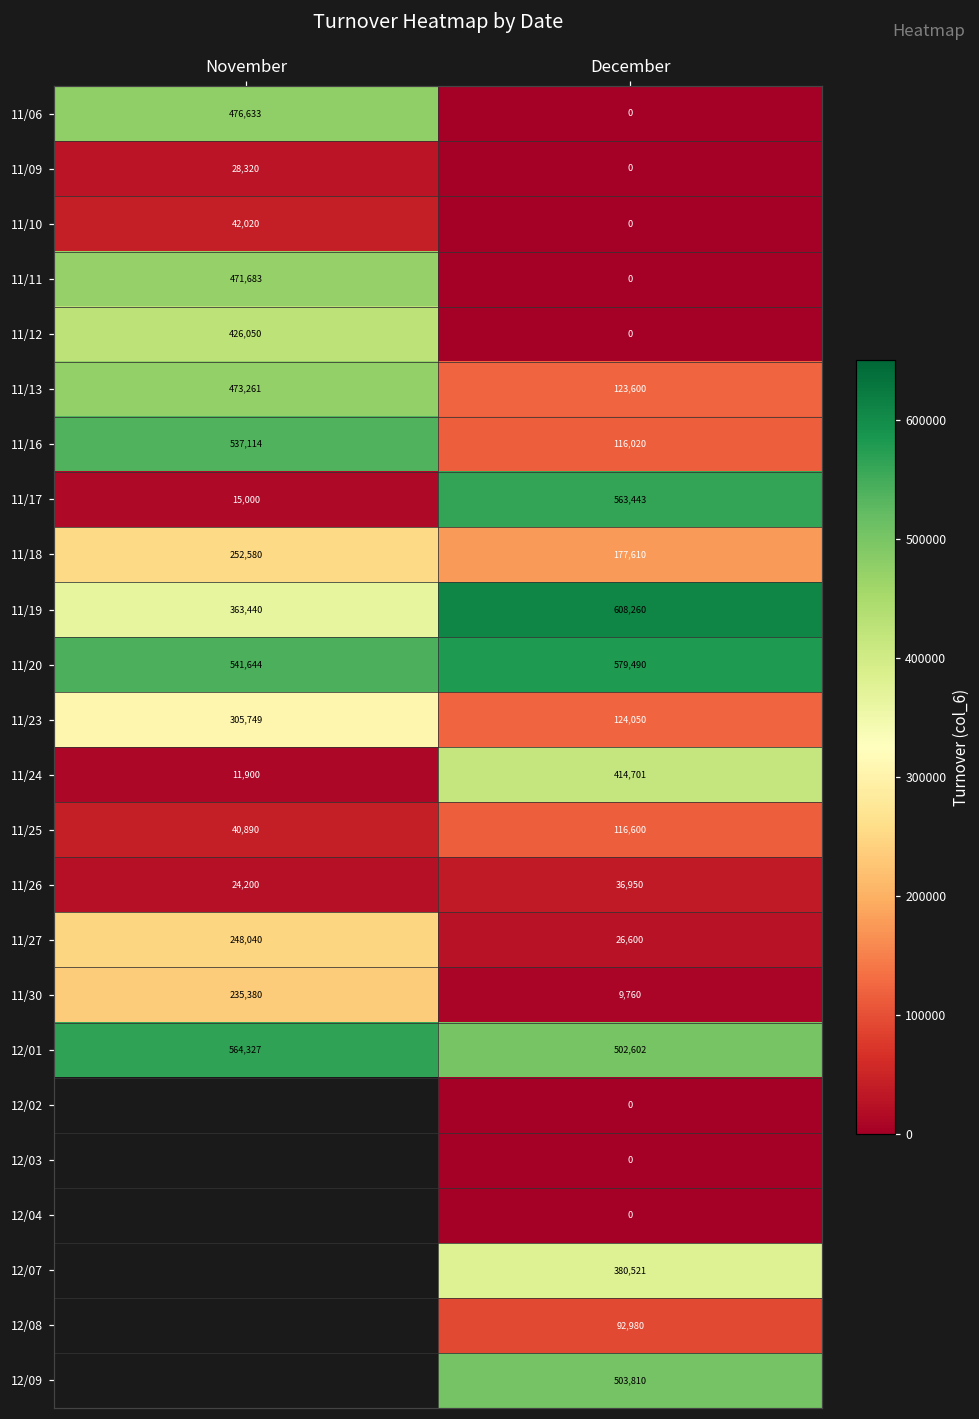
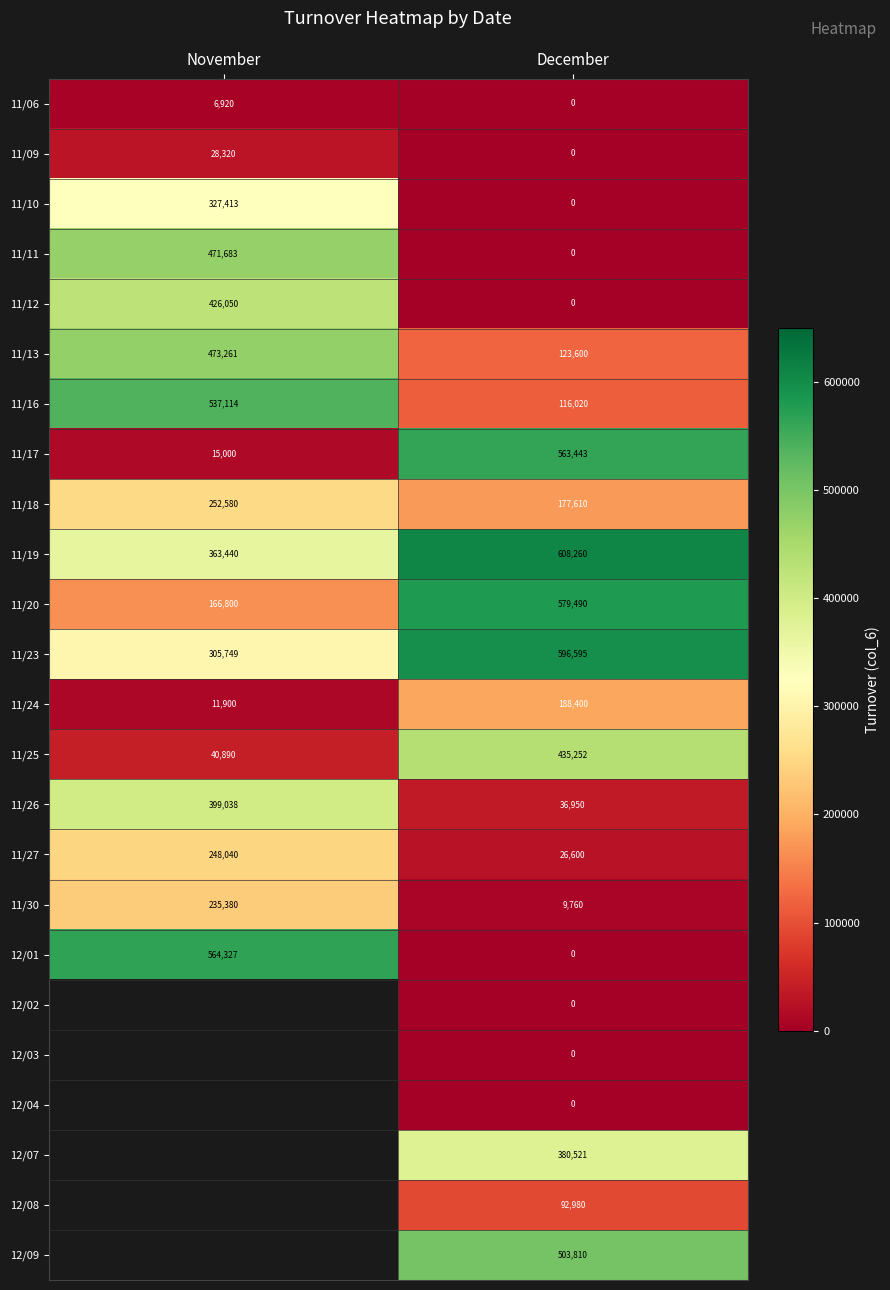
  {
    "11/06": {
-     "November": "476,633",
+     "November": "6,920",
      "December": "0"
    },
    "11/09": {
      "November": "28,320",
      "December": "0"
    },
    "11/10": {
-     "November": "42,020",
+     "November": "327,413",
      "December": "0"
    },
    "11/11": {
      "November": "471,683",
      "December": "0"
    },
    "11/12": {
      "November": "426,050",
      "December": "0"
    },
    "11/13": {
      "November": "473,261",
      "December": "123,600"
    },
    "11/16": {
      "November": "537,114",
      "December": "116,020"
    },
    "11/17": {
      "November": "15,000",
      "December": "563,443"
    },
    "11/18": {
      "November": "252,580",
      "December": "177,610"
    },
    "11/19": {
      "November": "363,440",
      "December": "608,260"
    },
    "11/20": {
-     "November": "541,644",
+     "November": "166,800",
      "December": "579,490"
    },
    "11/23": {
      "November": "305,749",
-     "December": "124,050"
+     "December": "596,595"
    },
    "11/24": {
      "November": "11,900",
-     "December": "414,701"
+     "December": "188,400"
    },
    "11/25": {
      "November": "40,890",
-     "December": "116,600"
+     "December": "435,252"
    },
    "11/26": {
-     "November": "24,200",
+     "November": "399,038",
      "December": "36,950"
    },
    "11/27": {
      "November": "248,040",
      "December": "26,600"
    },
    "11/30": {
      "November": "235,380",
      "December": "9,760"
    },
    "12/01": {
      "November": "564,327",
-     "December": "502,602"
+     "December": "0"
    },
    "12/02": {
      "December": "0"
    },
    "12/03": {
      "December": "0"
    },
    "12/04": {
      "December": "0"
    },
    "12/07": {
      "December": "380,521"
    },
    "12/08": {
      "December": "92,980"
    },
    "12/09": {
      "December": "503,810"
    }
  }
